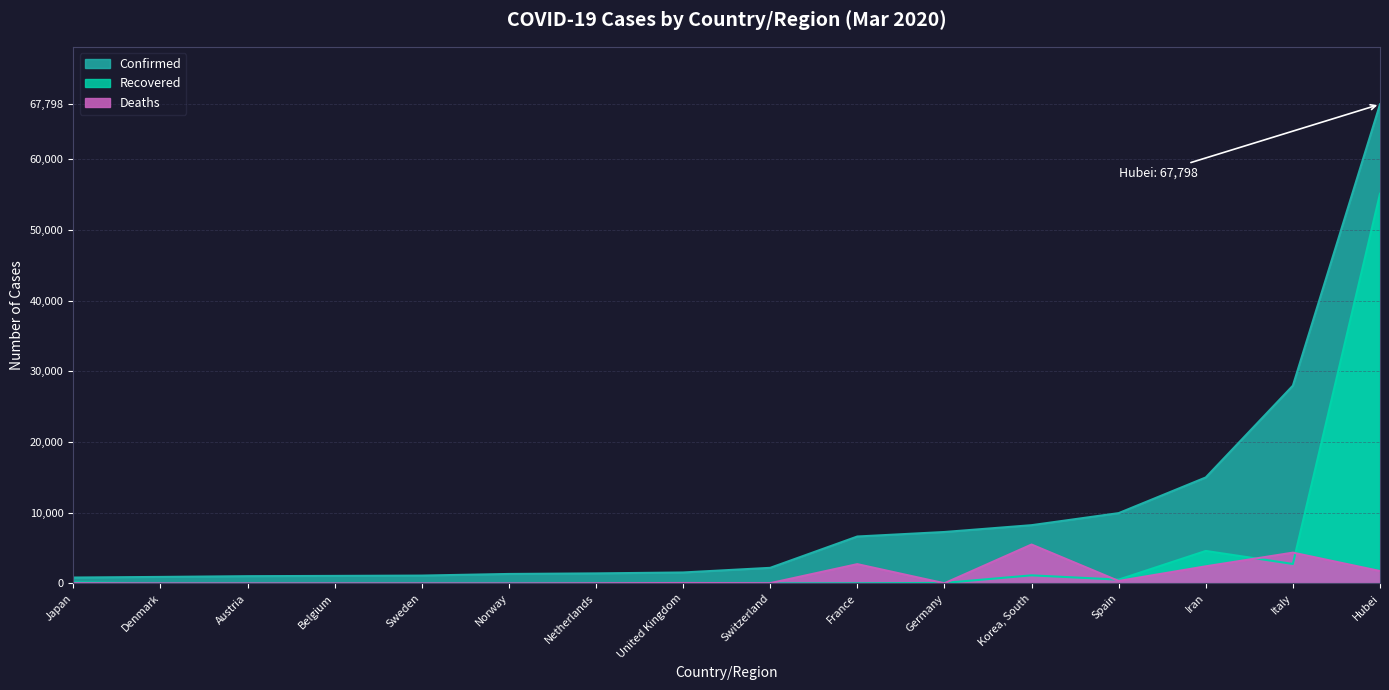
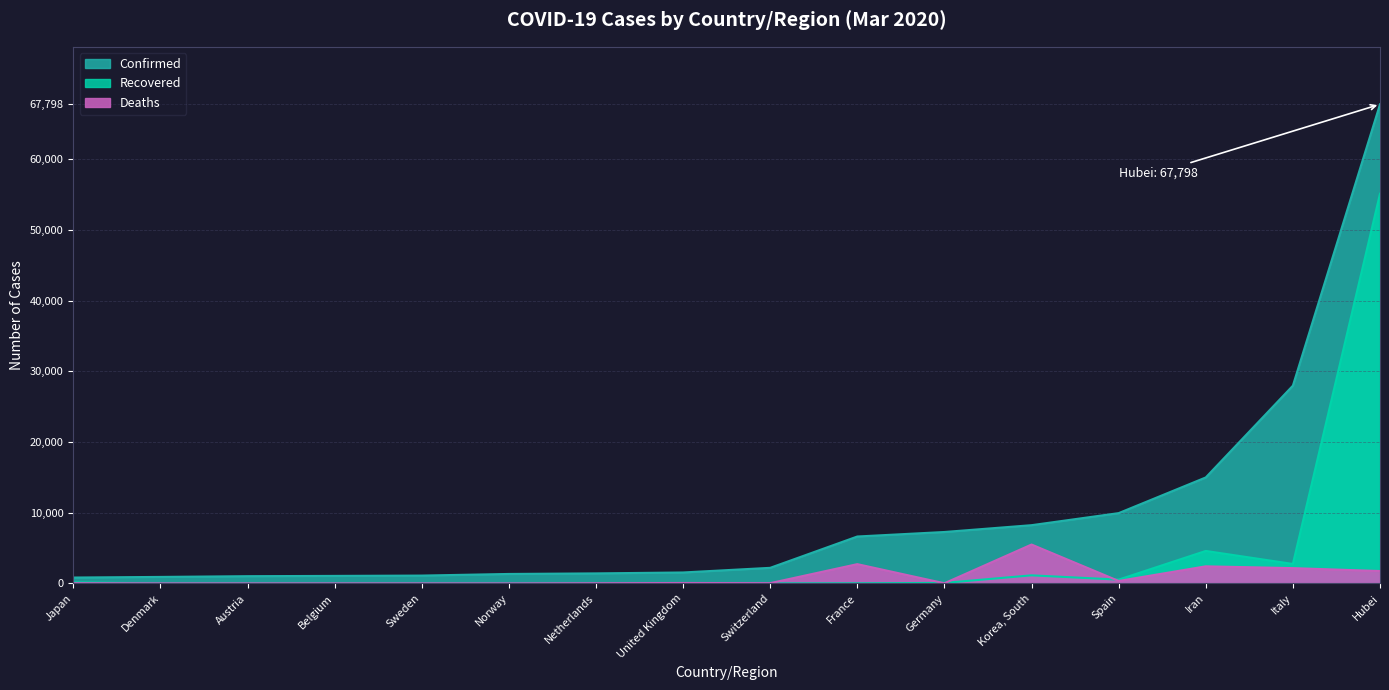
  {
    "Deaths": {
      "France": "3,000",
      "Korea, South": "5,000",
      "Iran": "2,000",
-     "Italy": "4,000",
+     "Italy": "2,000",
      "Hubei": "2,000"
    }
  }
